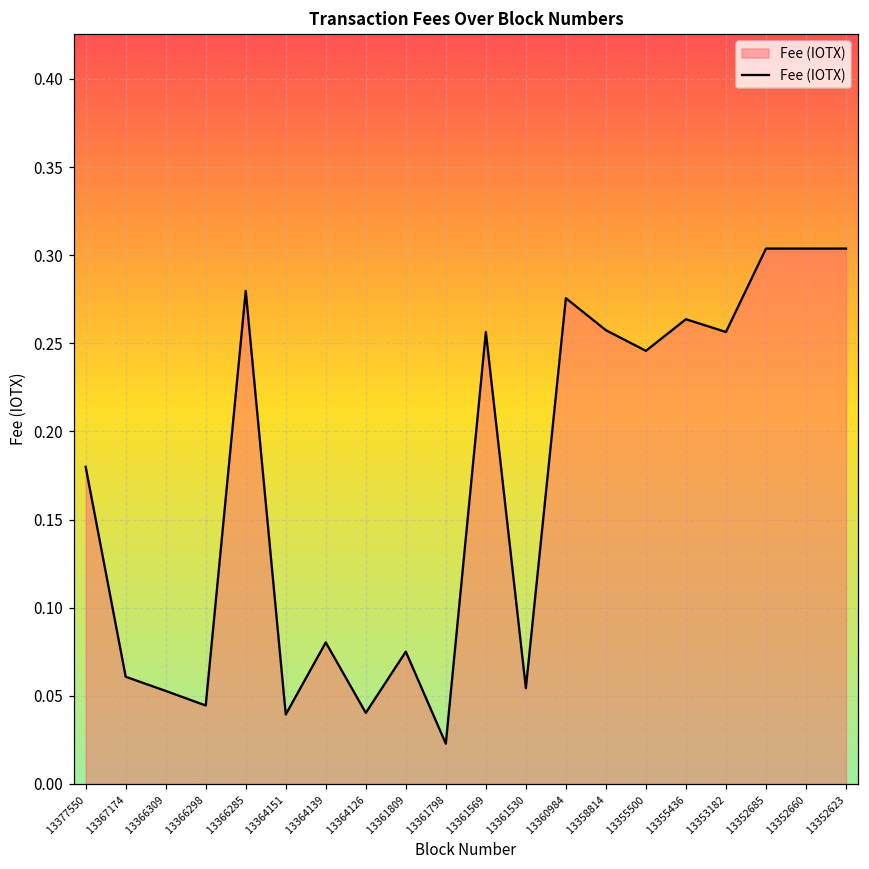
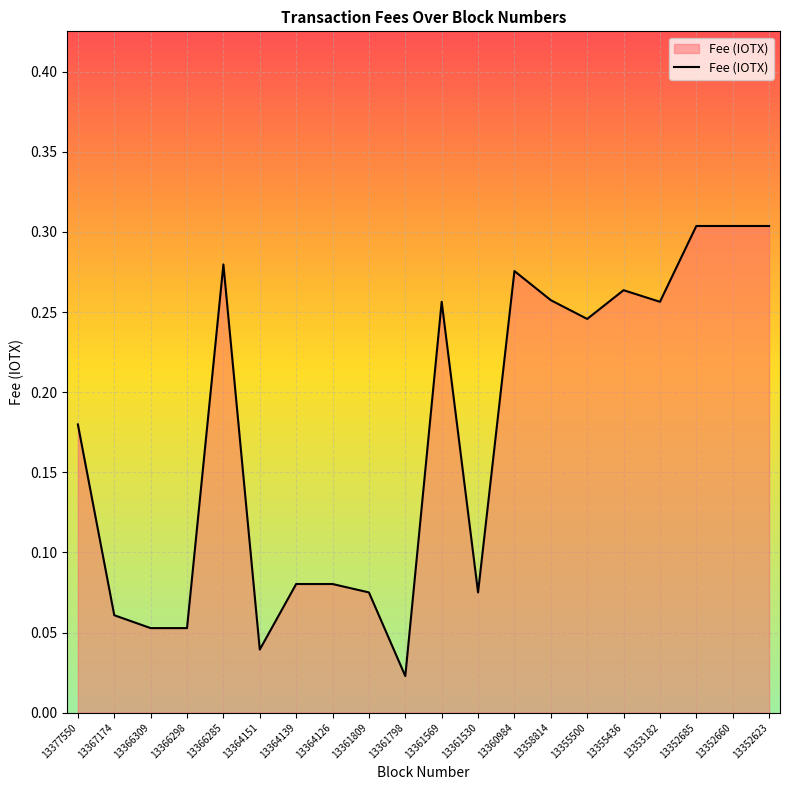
  {
    "13377550": 0.180,
    "13367174": 0.061,
    "13366309": 0.053,
-   "13366298": 0.044,
+   "13366298": 0.053,
    "13366285": 0.280,
    "13364151": 0.039,
    "13364139": 0.080,
-   "13364126": 0.040,
+   "13364126": 0.080,
    "13361809": 0.075,
    "13361798": 0.023,
    "13361569": 0.256,
-   "13361530": 0.054,
+   "13361530": 0.075,
    "13360984": 0.276,
    "13358814": 0.257,
    "13355500": 0.246,
    "13355436": 0.264,
    "13353182": 0.256,
    "13352685": 0.304,
    "13352660": 0.304,
    "13352623": 0.304
  }
